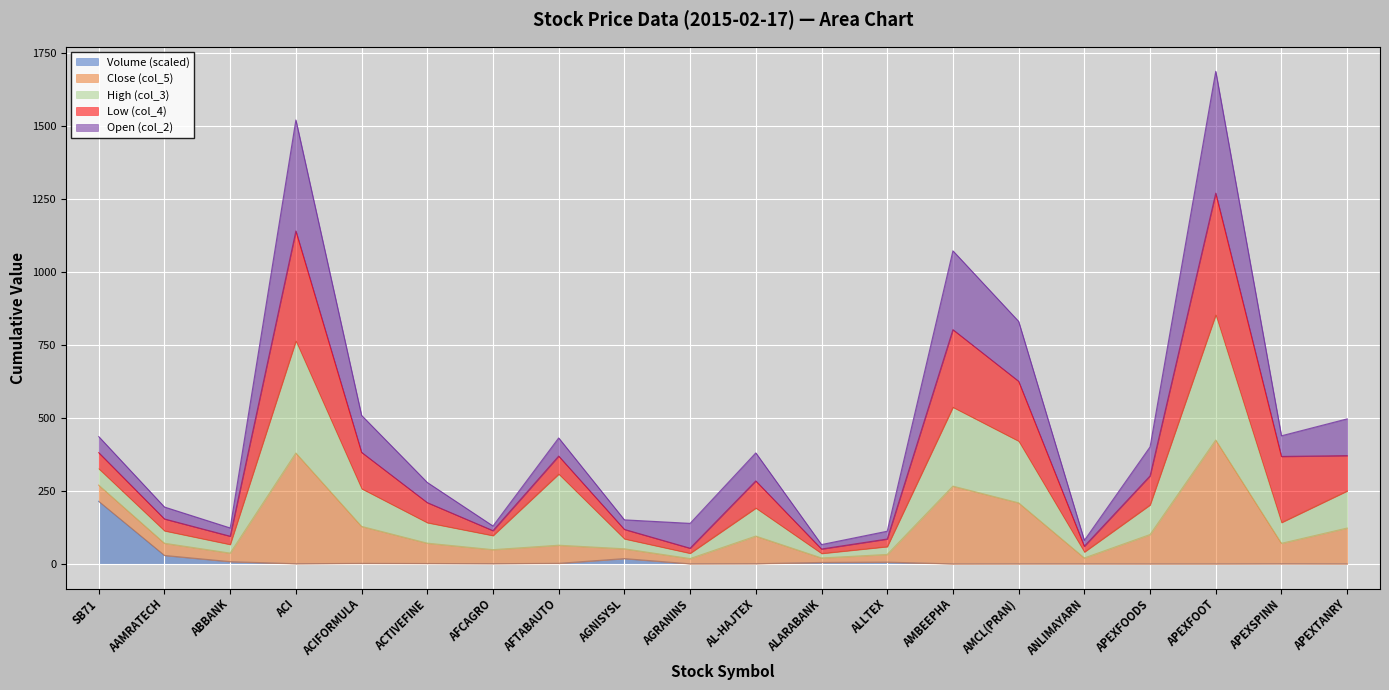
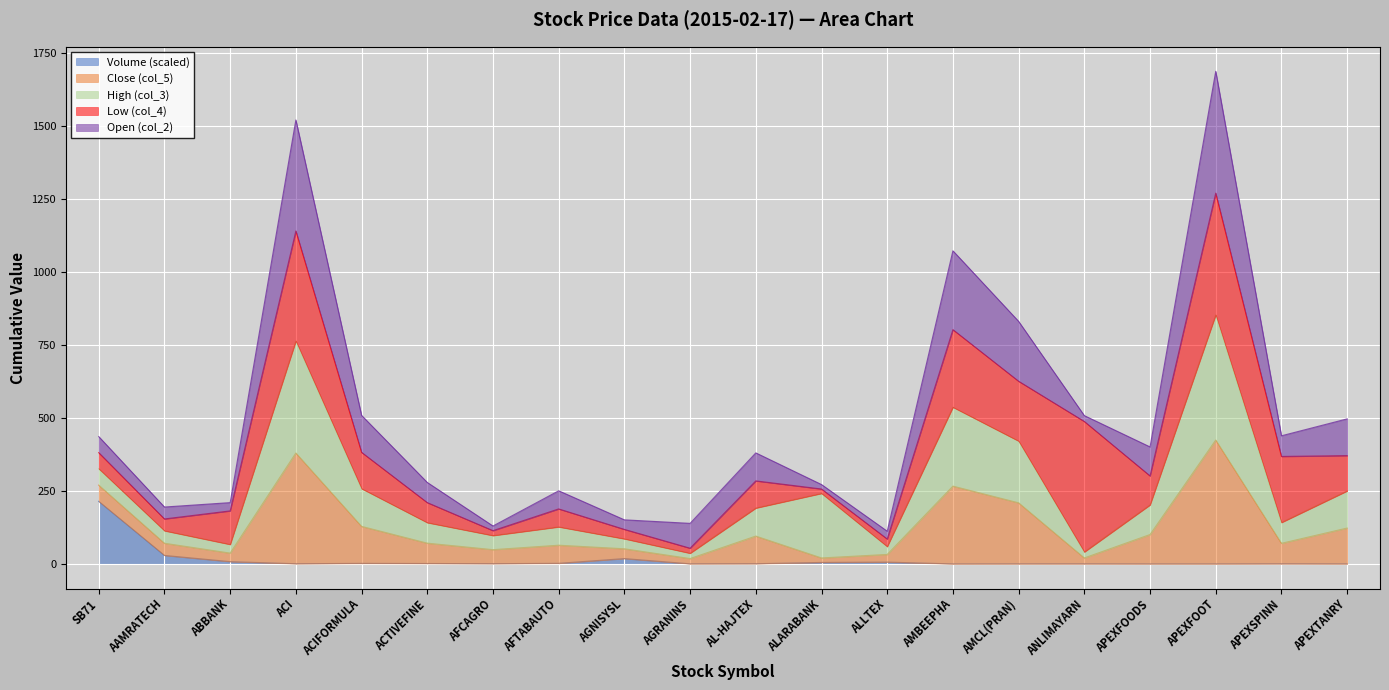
  {
    "Volume (scaled)": {
      "SB71": 210,
      "AAMRATECH": 30,
      "ABBANK": 10,
      "ACI": 0,
      "ACIFORMULA": 0,
      "ACTIVEFINE": 0,
      "AFCAGRO": 0,
      "AFTABAUTO": 0,
      "AGNISYSL": 20,
      "AGRANINS": 0,
      "AL-HAJTEX": 0,
      "ALARABANK": 10,
      "ALLTEX": 10,
      "AMBEEPHA": 0,
      "AMCL(PRAN)": 0,
      "ANLIMAYARN": 0,
      "APEXFOODS": 0,
      "APEXFOOT": 0,
      "APEXSPINN": 0,
      "APEXTANRY": 0
    },
    "Close (col_5)": {
      "SB71": 60,
      "AAMRATECH": 40,
      "ABBANK": 30,
      "ACI": 380,
      "ACIFORMULA": 130,
      "ACTIVEFINE": 70,
      "AFCAGRO": 50,
      "AFTABAUTO": 60,
      "AGNISYSL": 30,
      "AGRANINS": 20,
      "AL-HAJTEX": 90,
      "ALARABANK": 20,
      "ALLTEX": 30,
      "AMBEEPHA": 270,
      "AMCL(PRAN)": 210,
      "ANLIMAYARN": 20,
      "APEXFOODS": 100,
      "APEXFOOT": 420,
      "APEXSPINN": 70,
      "APEXTANRY": 120
    },
    "High (col_3)": {
      "SB71": 60,
      "AAMRATECH": 40,
      "ABBANK": 30,
      "ACI": 380,
      "ACIFORMULA": 130,
      "ACTIVEFINE": 70,
      "AFCAGRO": 50,
-     "AFTABAUTO": 240,
+     "AFTABAUTO": 60,
      "AGNISYSL": 30,
      "AGRANINS": 20,
      "AL-HAJTEX": 100,
-     "ALARABANK": 20,
+     "ALARABANK": 220,
      "ALLTEX": 30,
      "AMBEEPHA": 270,
      "AMCL(PRAN)": 210,
      "ANLIMAYARN": 20,
      "APEXFOODS": 100,
      "APEXFOOT": 430,
      "APEXSPINN": 70,
      "APEXTANRY": 130
    },
    "Low (col_4)": {
      "SB71": 60,
      "AAMRATECH": 40,
-     "ABBANK": 30,
+     "ABBANK": 120,
      "ACI": 380,
      "ACIFORMULA": 120,
      "ACTIVEFINE": 70,
      "AFCAGRO": 20,
      "AFTABAUTO": 60,
      "AGNISYSL": 30,
      "AGRANINS": 20,
      "AL-HAJTEX": 90,
      "ALARABANK": 20,
      "ALLTEX": 30,
      "AMBEEPHA": 270,
      "AMCL(PRAN)": 210,
-     "ANLIMAYARN": 20,
+     "ANLIMAYARN": 450,
      "APEXFOODS": 100,
      "APEXFOOT": 420,
      "APEXSPINN": 230,
      "APEXTANRY": 120
    },
    "Open (col_2)": {
      "SB71": 60,
      "AAMRATECH": 40,
      "ABBANK": 30,
      "ACI": 380,
      "ACIFORMULA": 130,
      "ACTIVEFINE": 70,
      "AFCAGRO": 20,
      "AFTABAUTO": 60,
      "AGNISYSL": 30,
      "AGRANINS": 90,
      "AL-HAJTEX": 100,
      "ALARABANK": 20,
      "ALLTEX": 30,
      "AMBEEPHA": 270,
      "AMCL(PRAN)": 210,
      "ANLIMAYARN": 20,
      "APEXFOODS": 100,
      "APEXFOOT": 420,
      "APEXSPINN": 70,
      "APEXTANRY": 130
    }
  }
